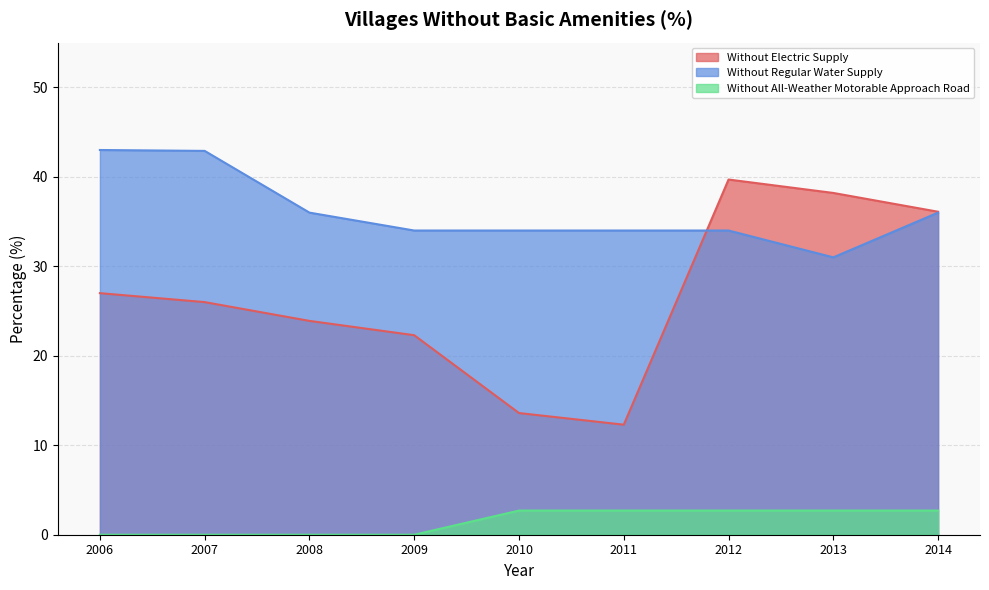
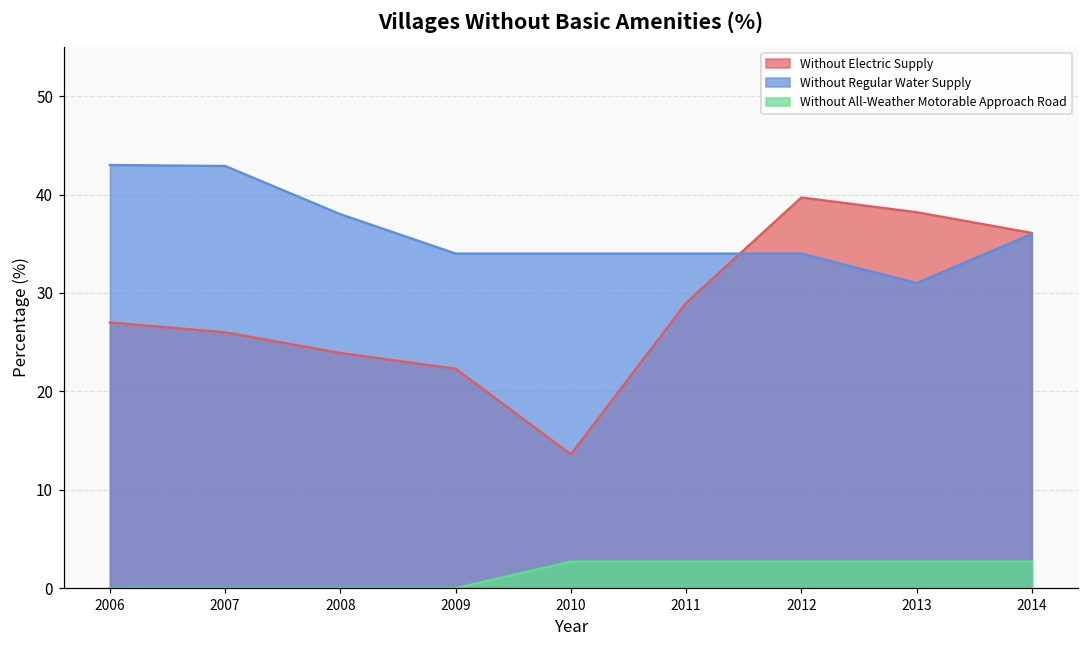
  {
    "Without Electric Supply": {
      "2006": 27,
      "2007": 26,
      "2008": 24,
      "2009": 22,
      "2010": 14,
-     "2011": 12,
+     "2011": 29,
      "2012": 40,
      "2013": 38
    },
    "Without Regular Water Supply": {
      "2006": 43,
      "2007": 43,
-     "2008": 36,
+     "2008": 38,
      "2009": 34,
      "2010": 34,
      "2011": 34,
      "2012": 34,
      "2013": 31
    },
    "Without All-Weather Motorable Approach Road": {
      "2006": 0,
      "2007": 0,
      "2008": 0,
      "2009": 0,
      "2010": 3,
      "2011": 3,
      "2012": 3,
      "2013": 3,
      "2014": 3
    }
  }
